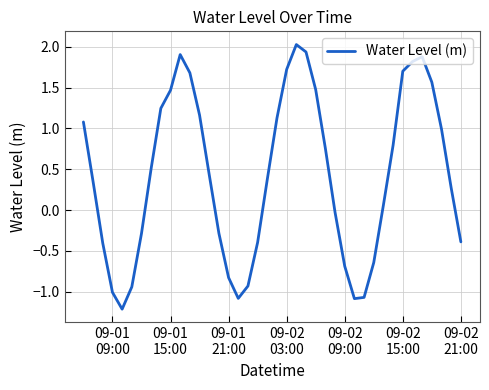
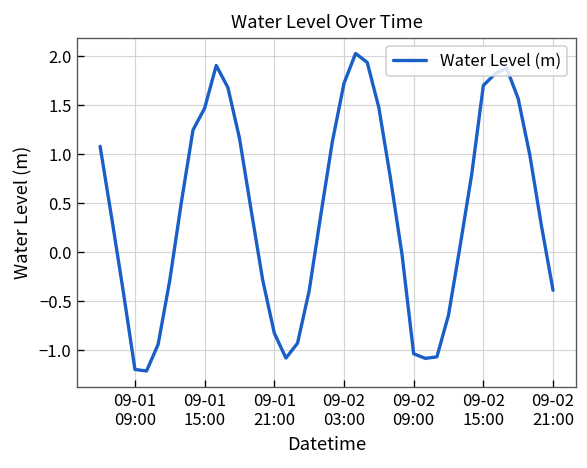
  {
-   "09-01 09:00": -1.0,
+   "09-01 09:00": -1.2,
    "09-01 15:00": 1.5,
    "09-01 21:00": -0.8,
    "09-02 03:00": 1.7,
-   "09-02 09:00": -0.7,
+   "09-02 09:00": -1.0,
    "09-02 15:00": 1.7,
    "09-02 21:00": -0.4
  }
